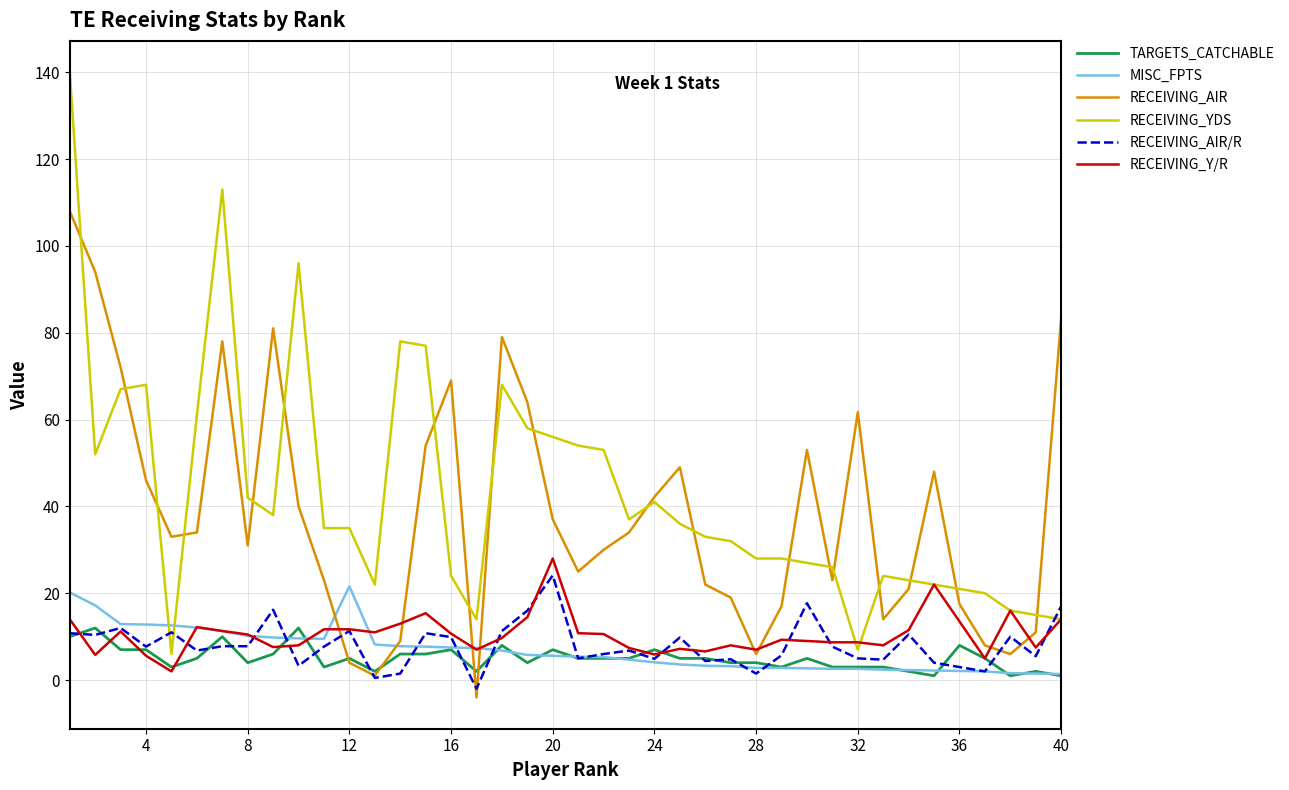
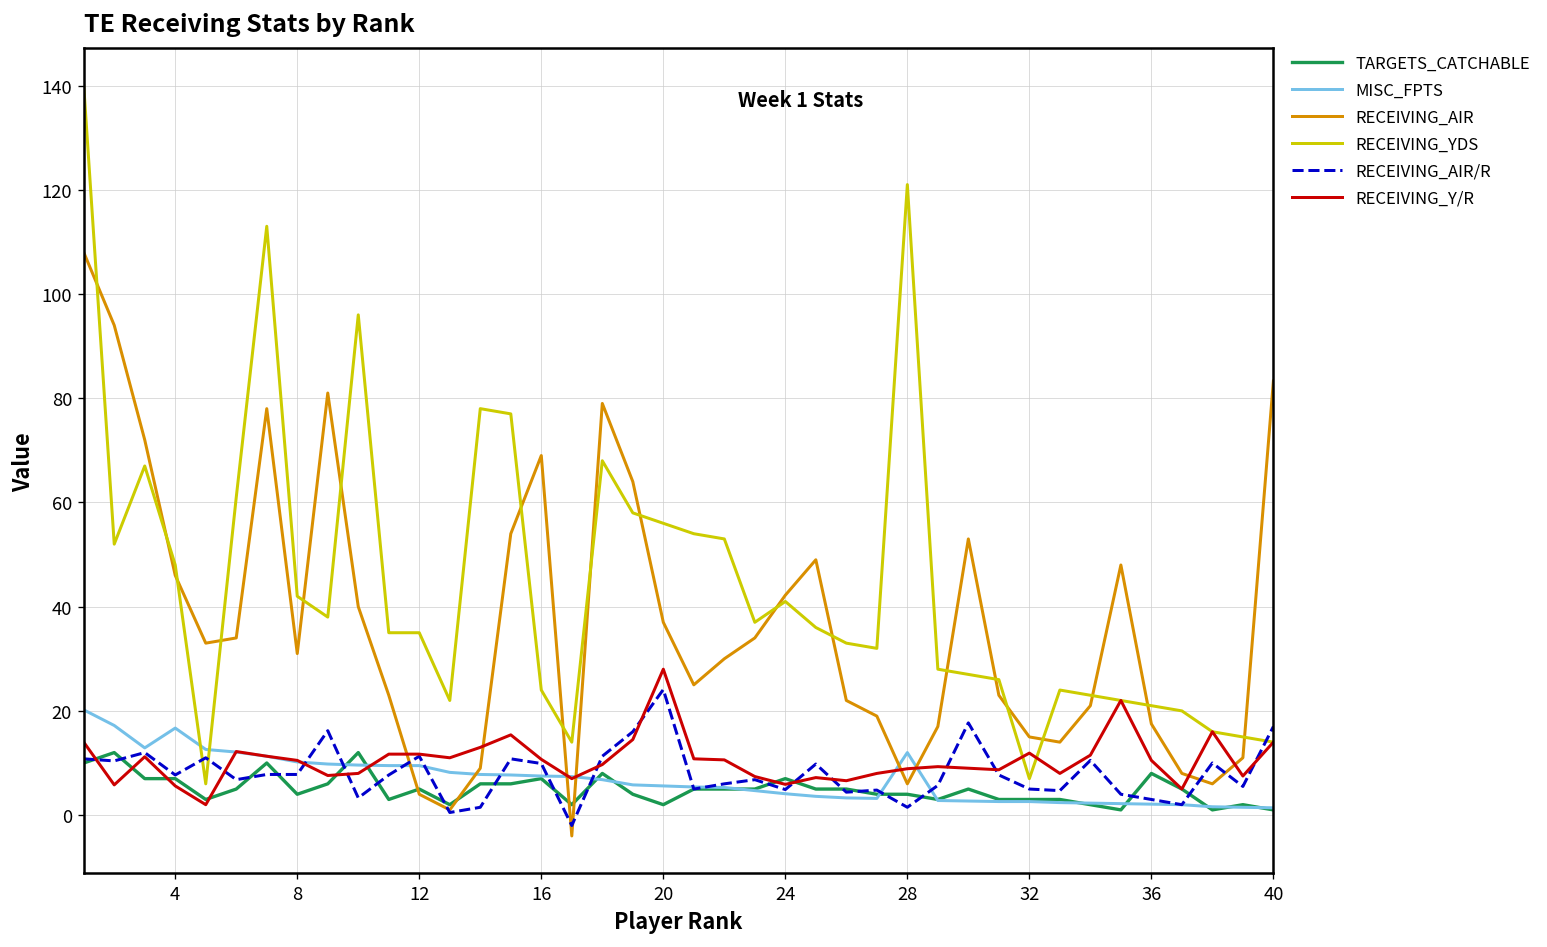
  {
    "TARGETS_CATCHABLE": {
      "4": 7,
      "8": 4,
      "12": 5,
-     "20": 7,
+     "20": 2,
      "24": 7,
      "28": 4,
      "36": 8
    },
    "MISC_FPTS": {
-     "4": 13,
-     "12": 22,
+     "4": 17,
+     "12": 10,
      "20": 6,
      "24": 4,
-     "28": 3,
+     "28": 12,
      "36": 2
    },
    "RECEIVING_AIR": {
      "4": 46,
      "8": 31,
      "12": 4,
      "16": 69,
      "20": 37,
      "24": 42,
      "28": 6,
-     "32": 62,
+     "32": 15,
      "36": 18,
      "40": 83
    },
    "RECEIVING_YDS": {
-     "4": 68,
+     "4": 48,
      "8": 42,
      "12": 35,
      "16": 24,
      "20": 56,
      "24": 41,
-     "28": 28,
+     "28": 121,
      "32": 7,
      "36": 21
    },
    "RECEIVING_AIR/R": {
      "4": 8,
      "8": 8,
      "16": 10,
      "20": 24,
      "24": 5,
      "28": 2,
      "32": 5,
      "36": 3,
      "40": 17
    },
    "RECEIVING_Y/R": {
      "4": 6,
      "16": 11,
      "20": 28,
      "24": 6,
-     "28": 7,
-     "32": 9,
-     "36": 14
+     "28": 9,
+     "32": 12,
+     "36": 11
    }
  }
